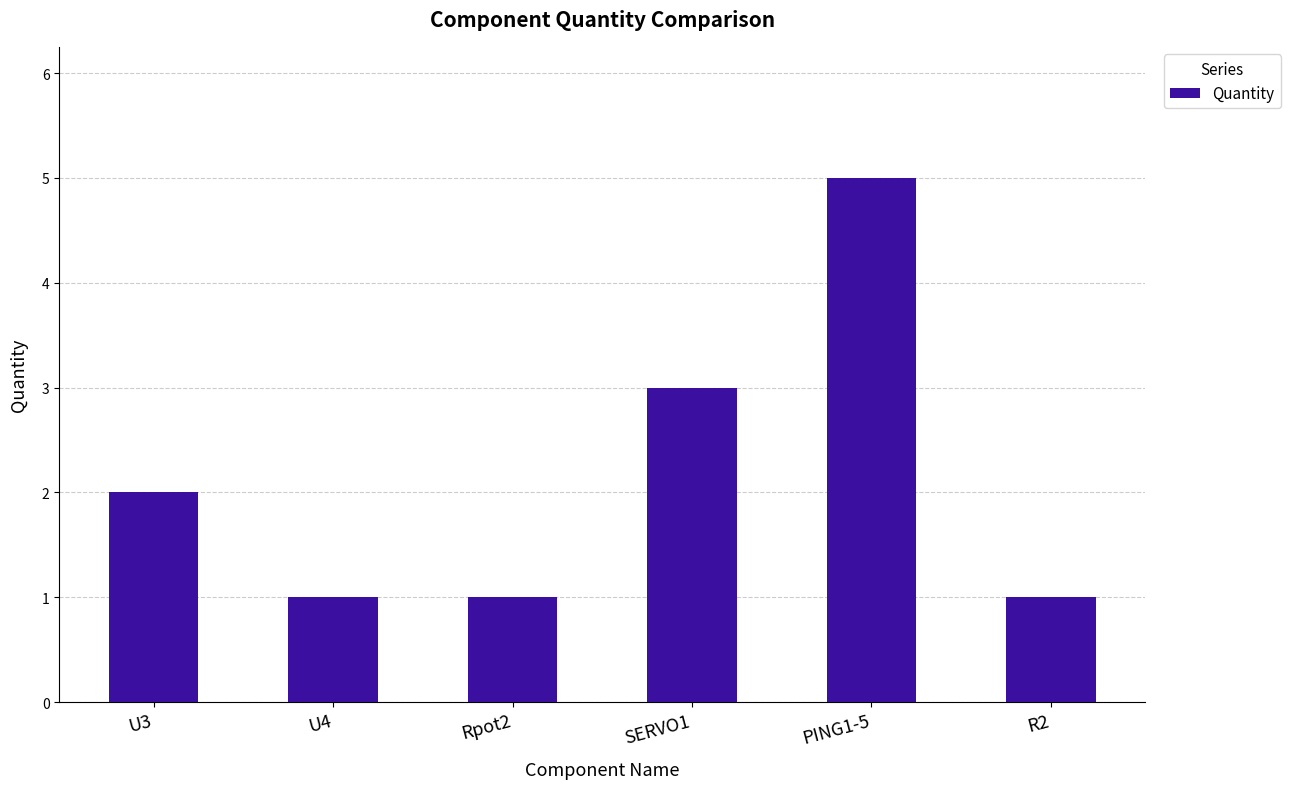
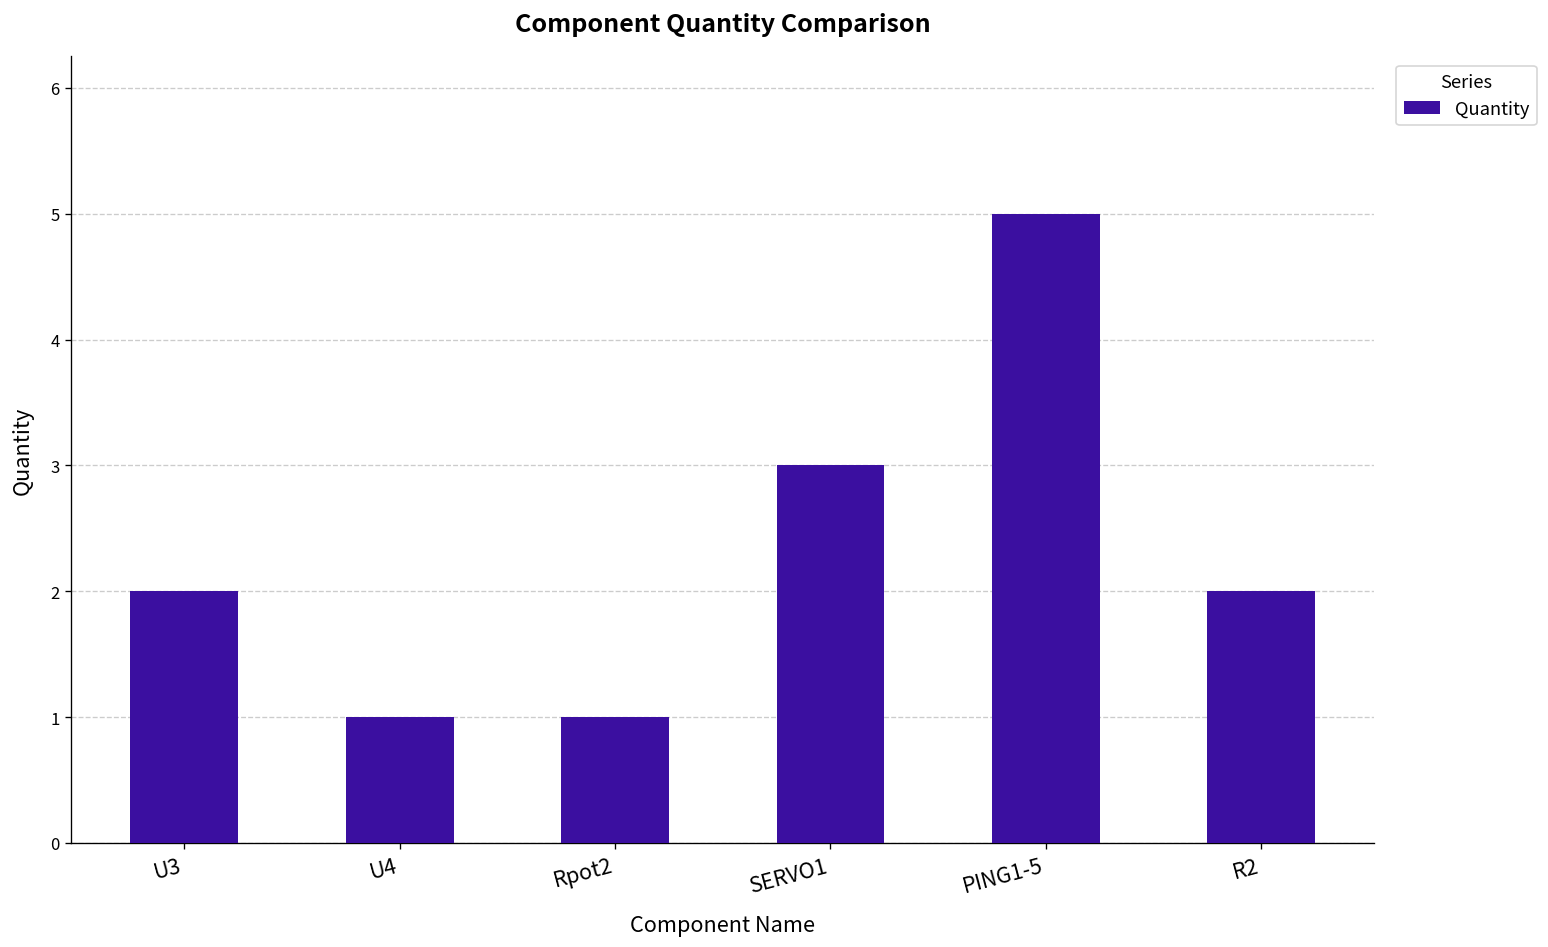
  {
    "U3": 2,
    "U4": 1,
    "Rpot2": 1,
    "SERVO1": 3,
    "PING1-5": 5,
-   "R2": 1
+   "R2": 2
  }
